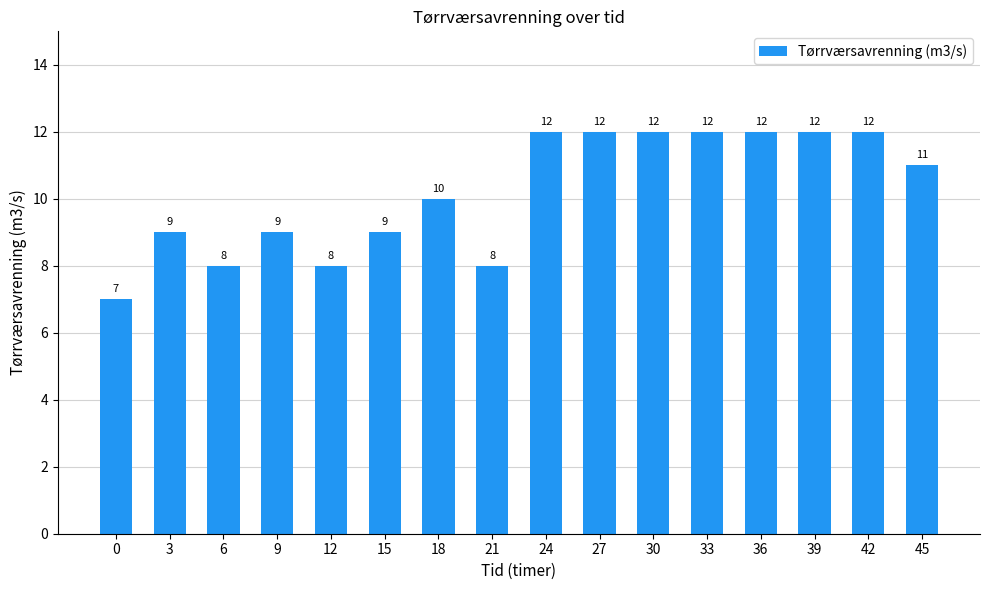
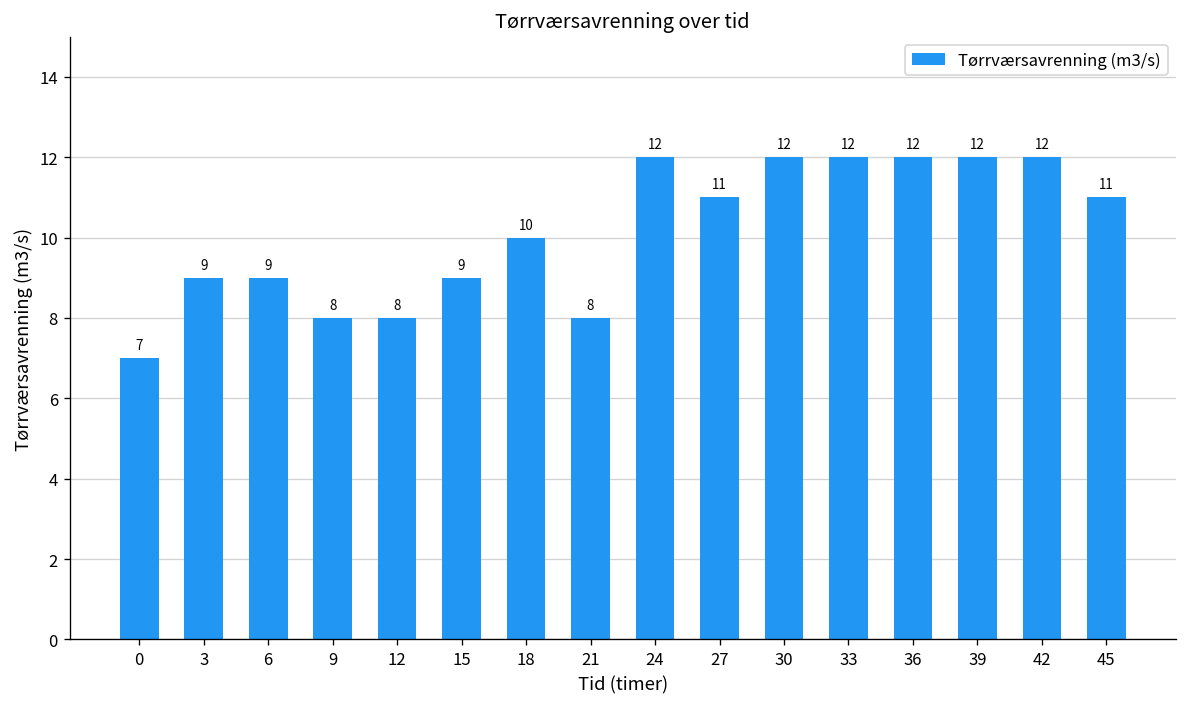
  {
    "0": 7,
    "3": 9,
-   "6": 8,
-   "9": 9,
+   "6": 9,
+   "9": 8,
    "12": 8,
    "15": 9,
    "18": 10,
    "21": 8,
    "24": 12,
-   "27": 12,
+   "27": 11,
    "30": 12,
    "33": 12,
    "36": 12,
    "39": 12,
    "42": 12,
    "45": 11
  }
